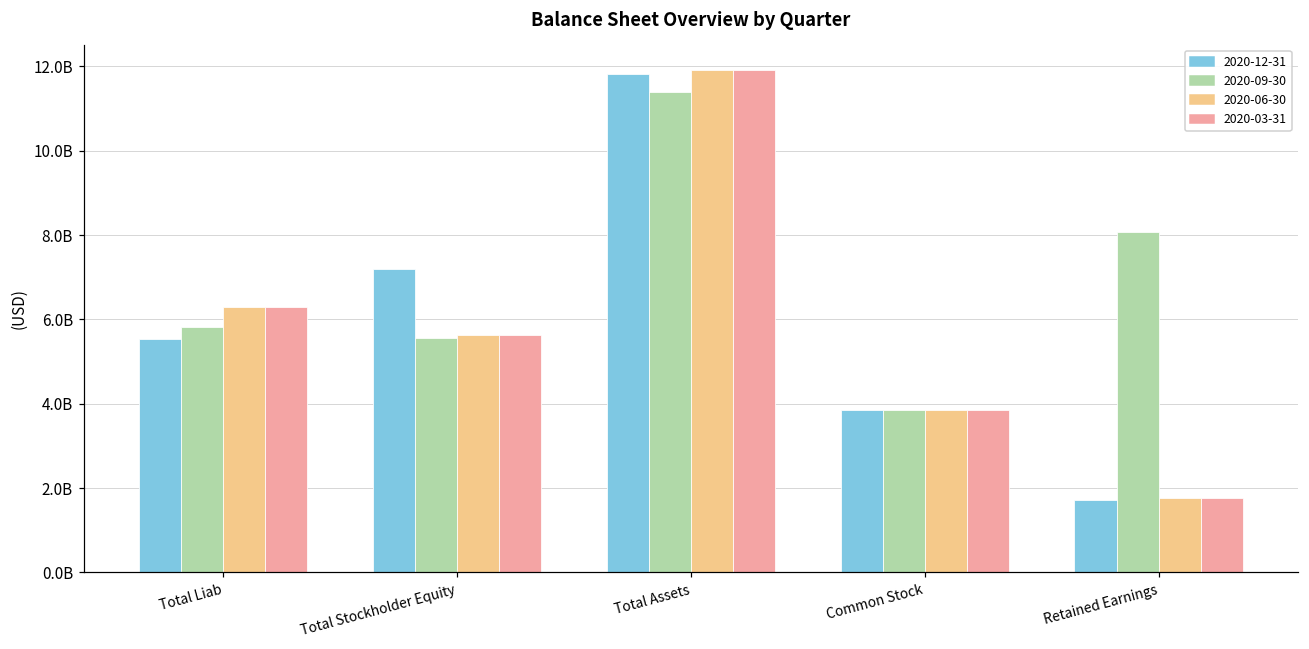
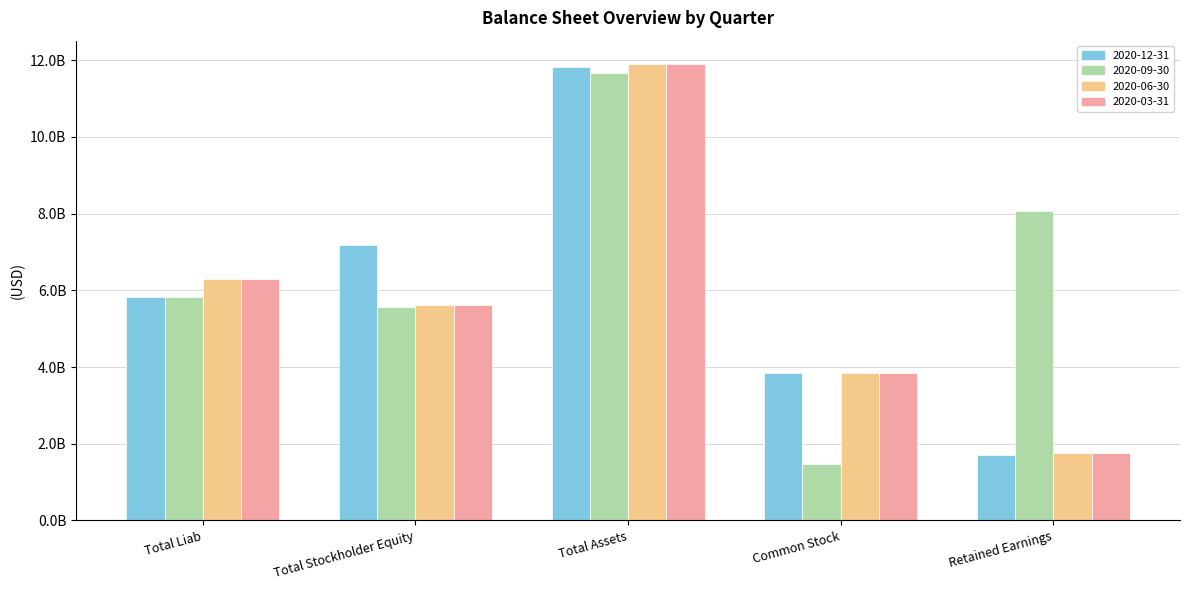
  {
    "2020-12-31": {
-     "Total Liab": 5500000000,
+     "Total Liab": 5800000000,
      "Total Stockholder Equity": 7200000000,
      "Total Assets": 11800000000,
      "Common Stock": 3900000000,
      "Retained Earnings": 1700000000
    },
    "2020-09-30": {
      "Total Liab": 5800000000,
      "Total Stockholder Equity": 5600000000,
-     "Total Assets": 11400000000,
-     "Common Stock": 3900000000,
+     "Total Assets": 11700000000,
+     "Common Stock": 1500000000,
      "Retained Earnings": 8100000000
    }
  }
